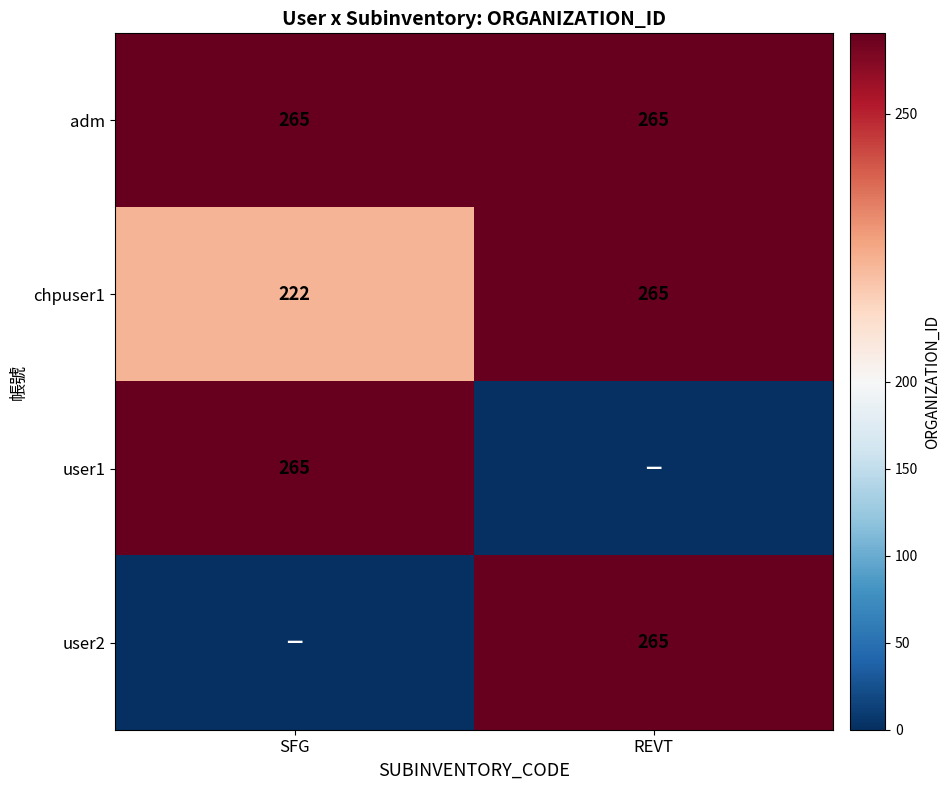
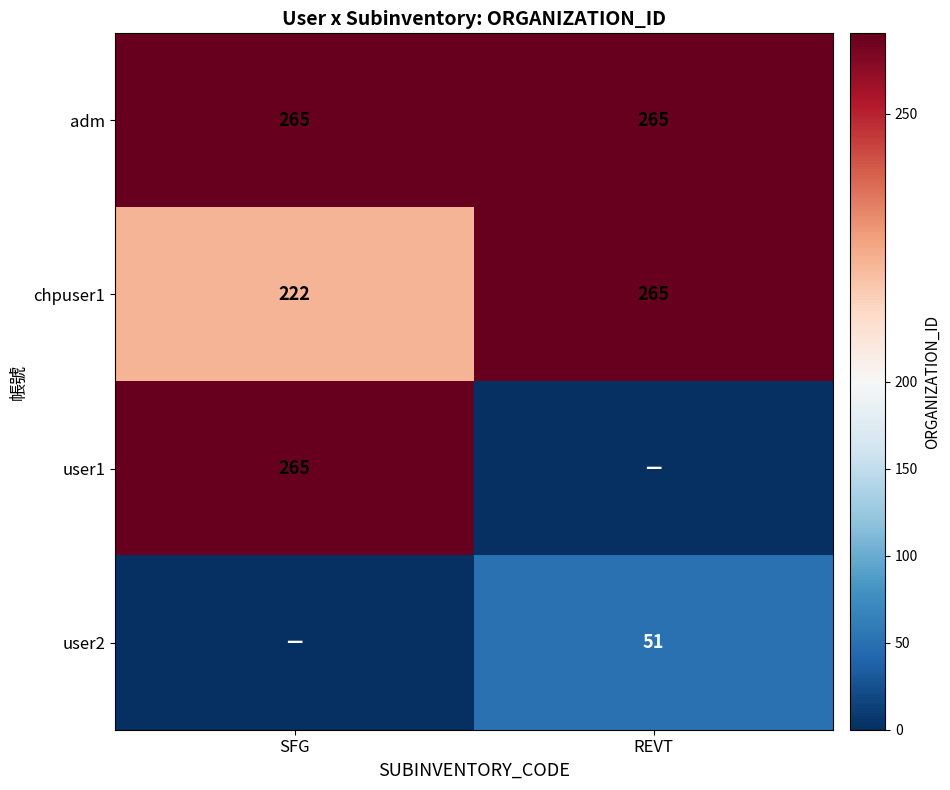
  {
    "adm": {
      "SFG": 265,
      "REVT": 265
    },
    "chpuser1": {
      "SFG": 222,
      "REVT": 265
    },
    "user1": {
      "SFG": 265
    },
    "user2": {
-     "REVT": 265
+     "REVT": 51
    }
  }
